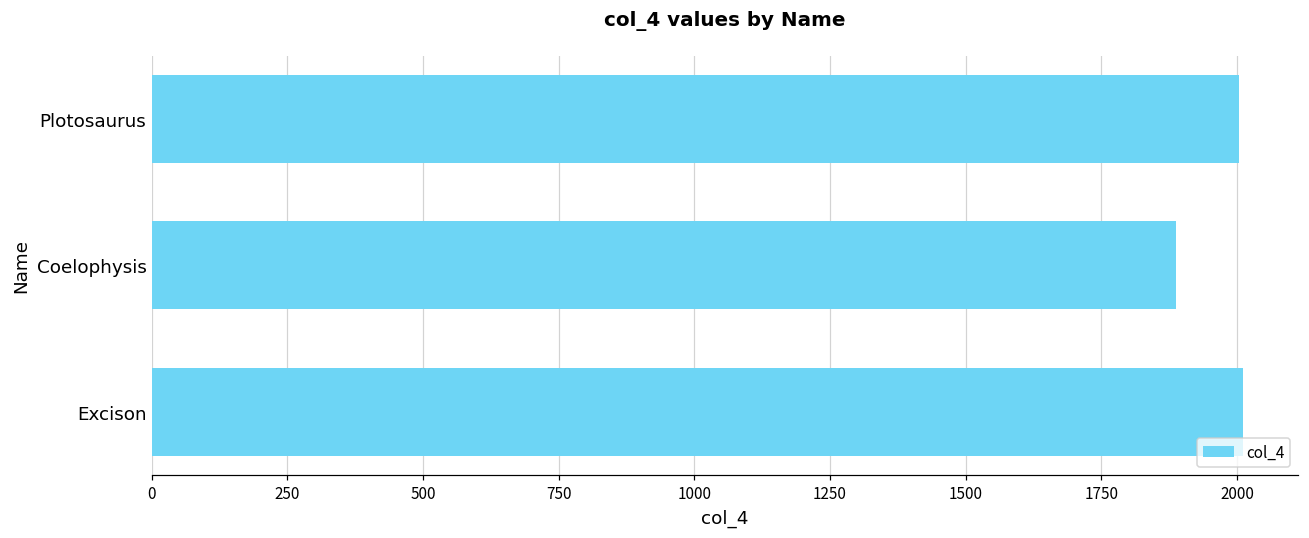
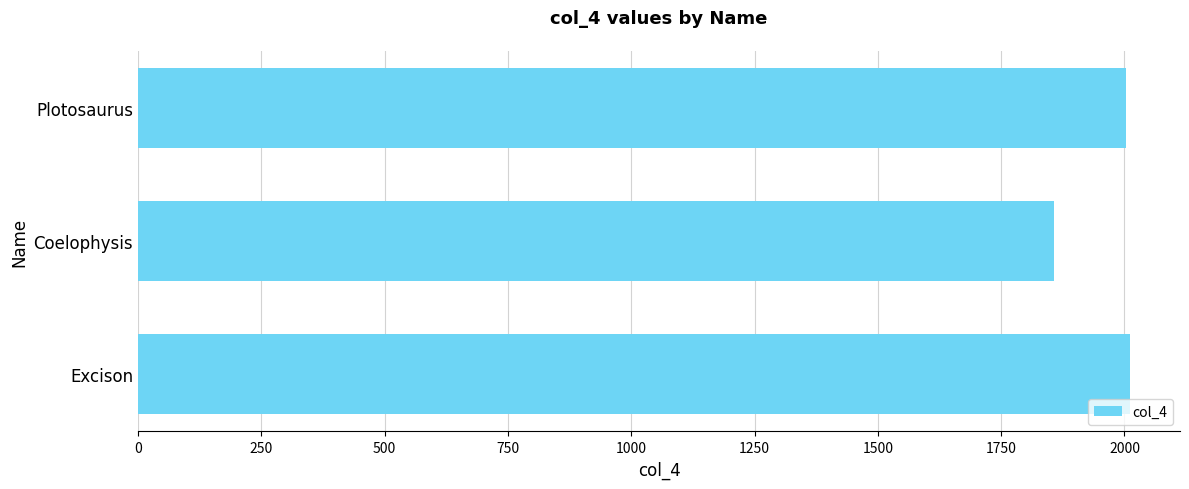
  {
    "Plotosaurus": 2000,
-   "Coelophysis": 1890,
+   "Coelophysis": 1860,
    "Excison": 2010
  }
